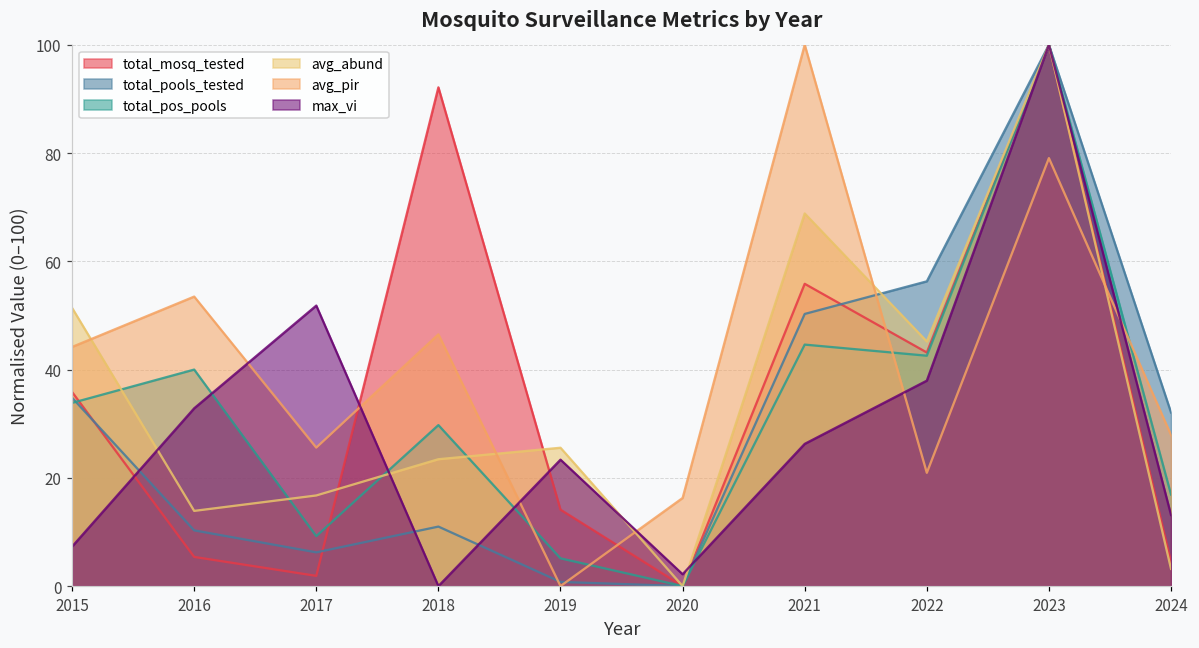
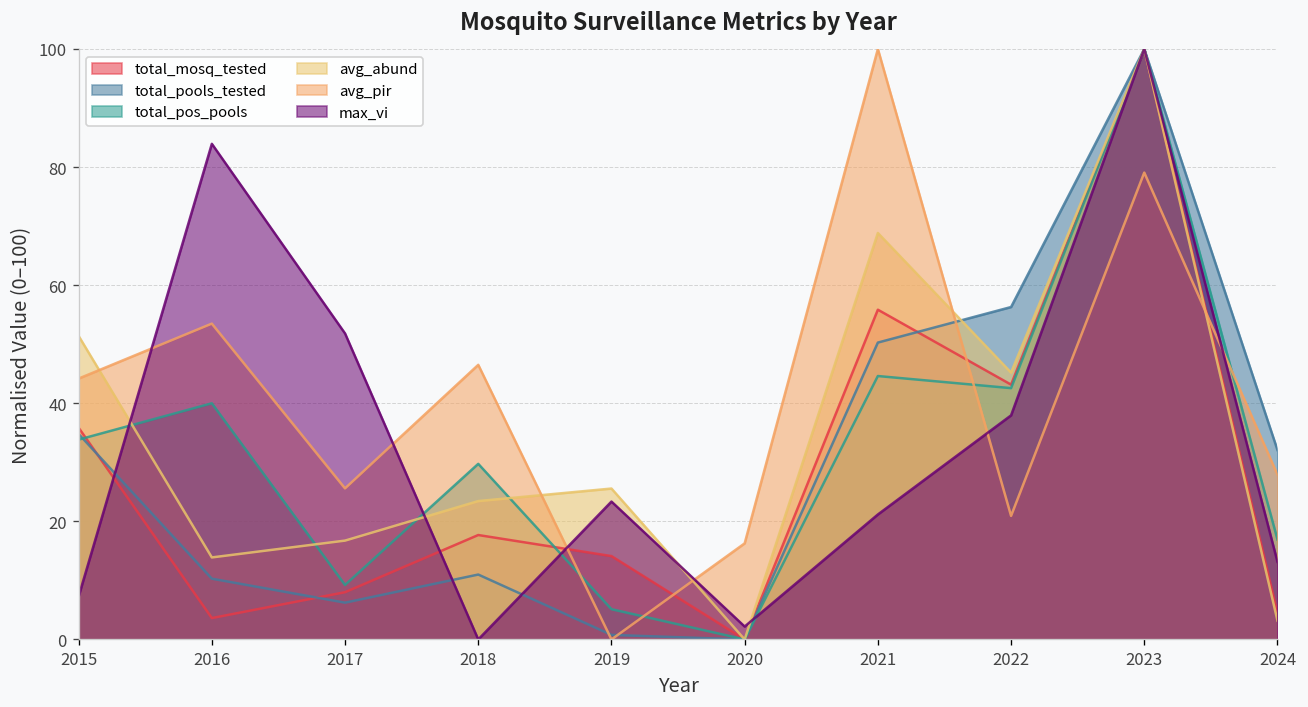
  {
    "total_mosq_tested": {
      "2015": 36,
-     "2016": 5,
-     "2017": 2,
-     "2018": 92,
+     "2016": 4,
+     "2017": 8,
+     "2018": 18,
      "2019": 14,
      "2021": 56,
      "2022": 43,
      "2024": 4
    },
    "max_vi": {
      "2015": 7,
-     "2016": 33,
+     "2016": 84,
      "2017": 52,
      "2018": 0,
      "2019": 23,
      "2020": 2,
-     "2021": 26,
+     "2021": 21,
      "2022": 38,
      "2024": 13
    }
  }
